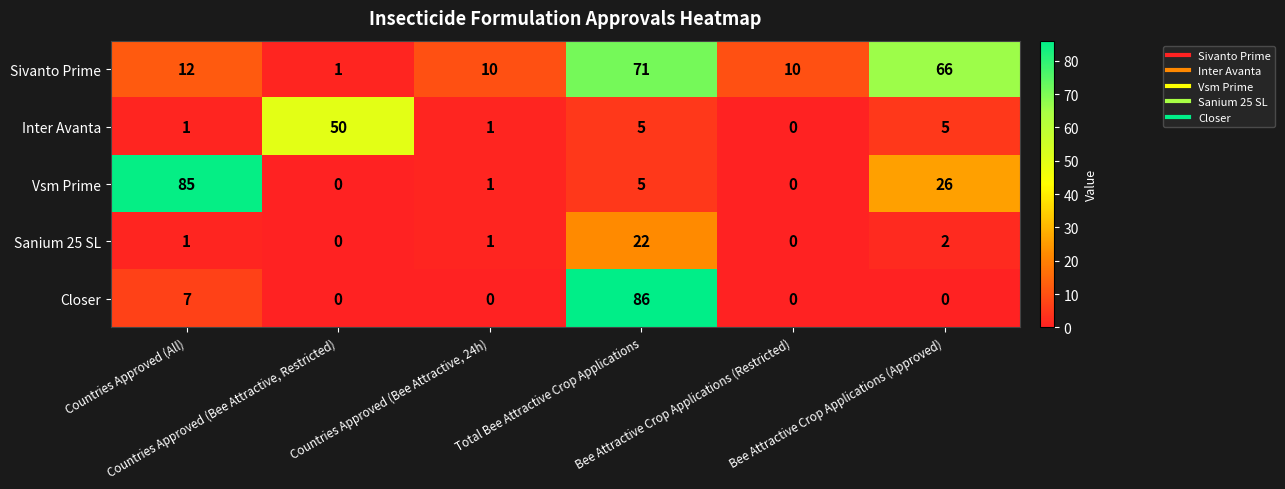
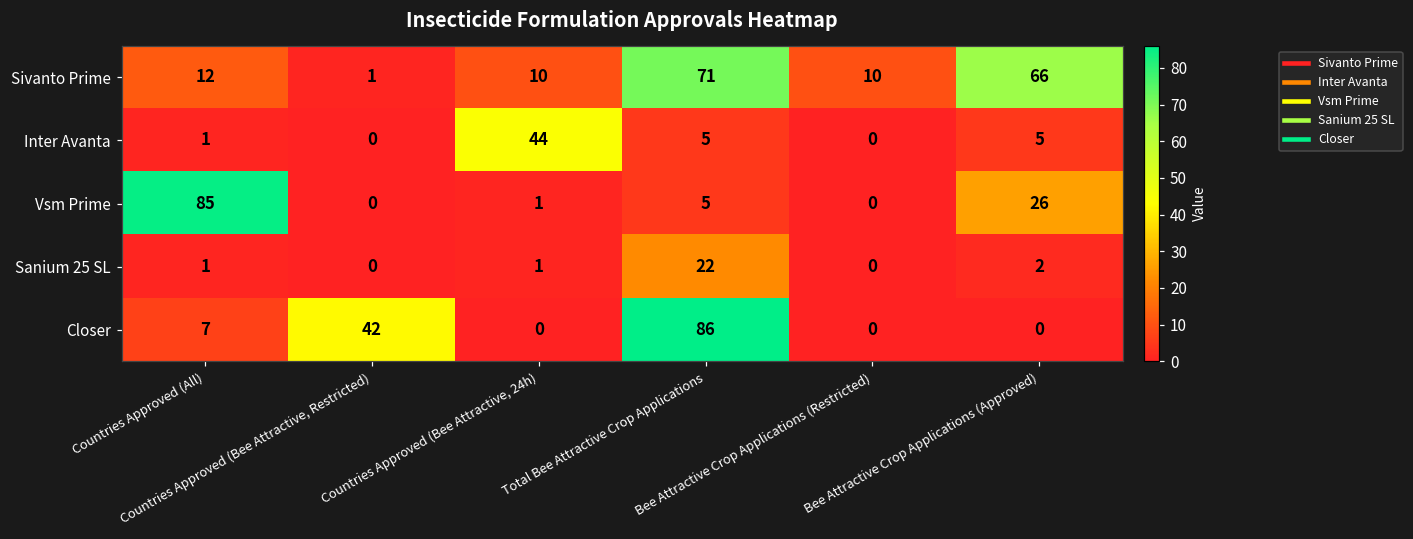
  {
    "Sivanto Prime": {
      "Countries Approved (All)": 12,
      "Countries Approved (Bee Attractive, Restricted)": 1,
      "Countries Approved (Bee Attractive, 24h)": 10,
      "Total Bee Attractive Crop Applications": 71,
      "Bee Attractive Crop Applications (Restricted)": 10,
      "Bee Attractive Crop Applications (Approved)": 66
    },
    "Inter Avanta": {
      "Countries Approved (All)": 1,
-     "Countries Approved (Bee Attractive, Restricted)": 50,
-     "Countries Approved (Bee Attractive, 24h)": 1,
+     "Countries Approved (Bee Attractive, Restricted)": 0,
+     "Countries Approved (Bee Attractive, 24h)": 44,
      "Total Bee Attractive Crop Applications": 5,
      "Bee Attractive Crop Applications (Restricted)": 0,
      "Bee Attractive Crop Applications (Approved)": 5
    },
    "Vsm Prime": {
      "Countries Approved (All)": 85,
      "Countries Approved (Bee Attractive, Restricted)": 0,
      "Countries Approved (Bee Attractive, 24h)": 1,
      "Total Bee Attractive Crop Applications": 5,
      "Bee Attractive Crop Applications (Restricted)": 0,
      "Bee Attractive Crop Applications (Approved)": 26
    },
    "Sanium 25 SL": {
      "Countries Approved (All)": 1,
      "Countries Approved (Bee Attractive, Restricted)": 0,
      "Countries Approved (Bee Attractive, 24h)": 1,
      "Total Bee Attractive Crop Applications": 22,
      "Bee Attractive Crop Applications (Restricted)": 0,
      "Bee Attractive Crop Applications (Approved)": 2
    },
    "Closer": {
      "Countries Approved (All)": 7,
-     "Countries Approved (Bee Attractive, Restricted)": 0,
+     "Countries Approved (Bee Attractive, Restricted)": 42,
      "Countries Approved (Bee Attractive, 24h)": 0,
      "Total Bee Attractive Crop Applications": 86,
      "Bee Attractive Crop Applications (Restricted)": 0,
      "Bee Attractive Crop Applications (Approved)": 0
    }
  }
